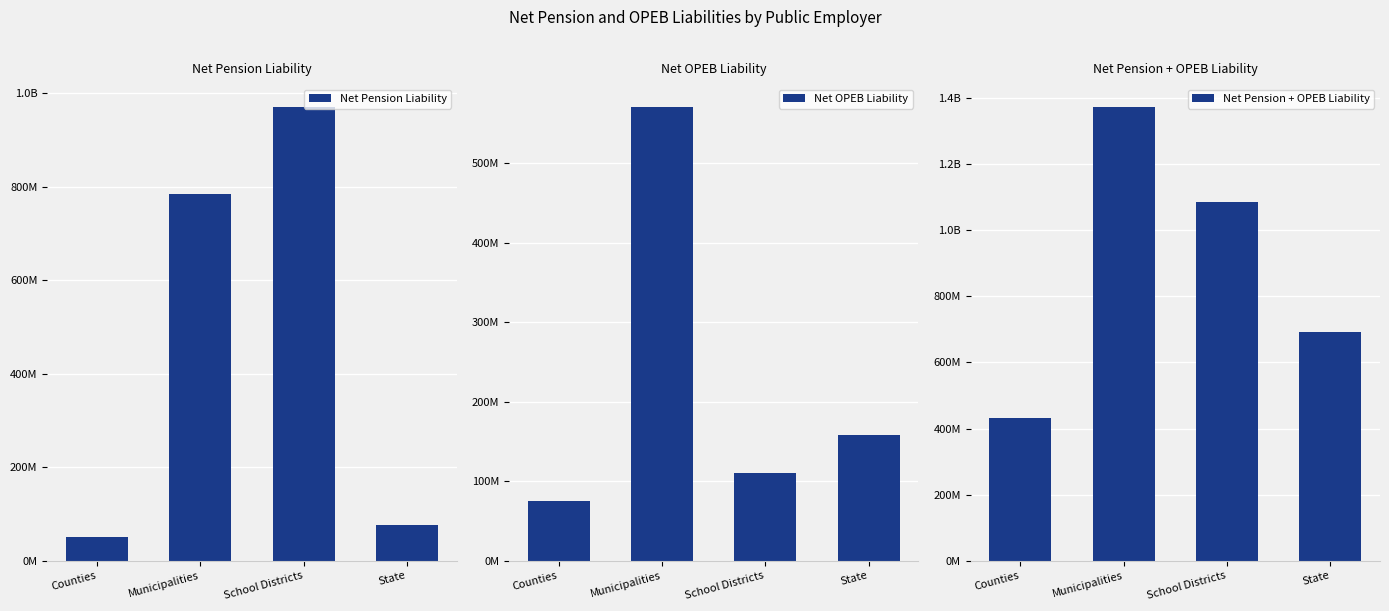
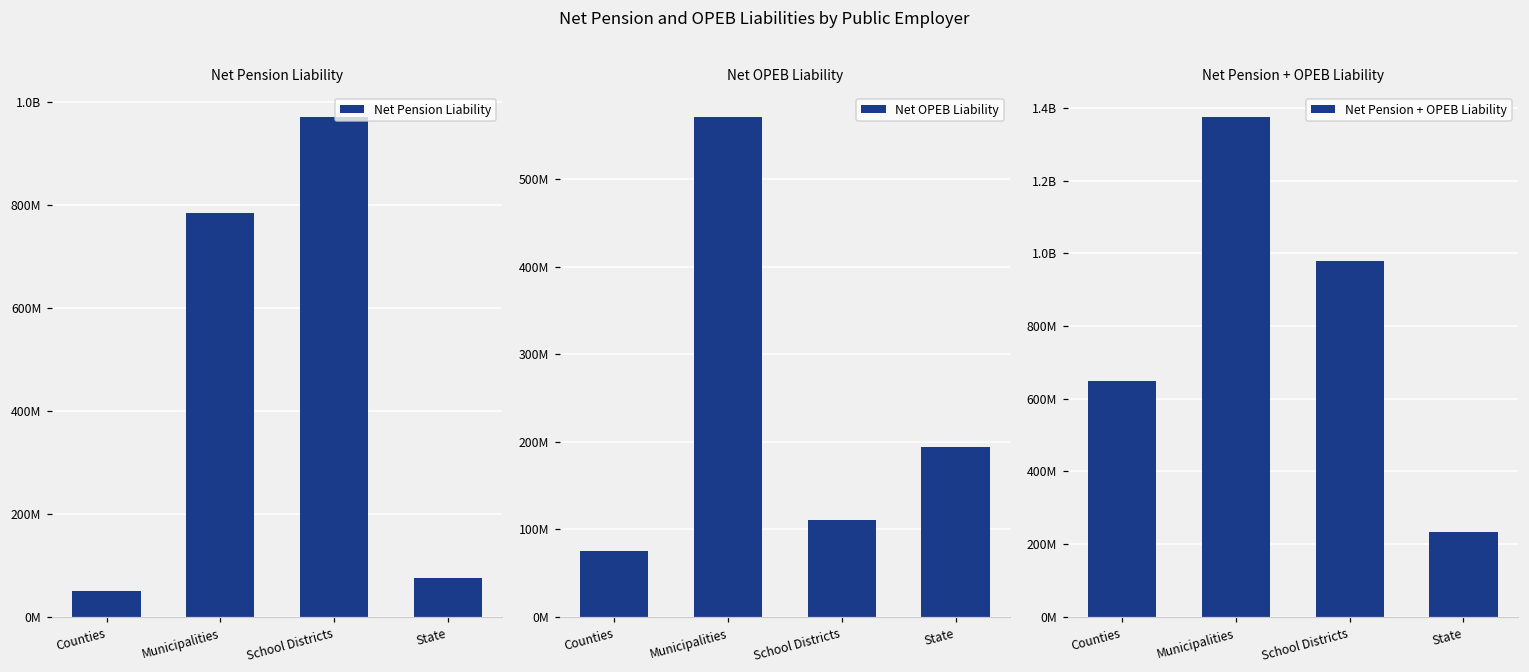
  {
    "Net Pension Liability": {
      "Counties": 50000000,
      "Municipalities": 780000000,
      "School Districts": 970000000,
      "State": 80000000
    },
    "Net OPEB Liability": {
      "Counties": 80000000,
      "Municipalities": 570000000,
      "School Districts": 110000000,
-     "State": 160000000
+     "State": 190000000
    },
    "Net Pension + OPEB Liability": {
-     "Counties": 430000000,
+     "Counties": 650000000,
      "Municipalities": 1370000000,
-     "School Districts": 1090000000,
-     "State": 690000000
+     "School Districts": 980000000,
+     "State": 230000000
    }
  }
